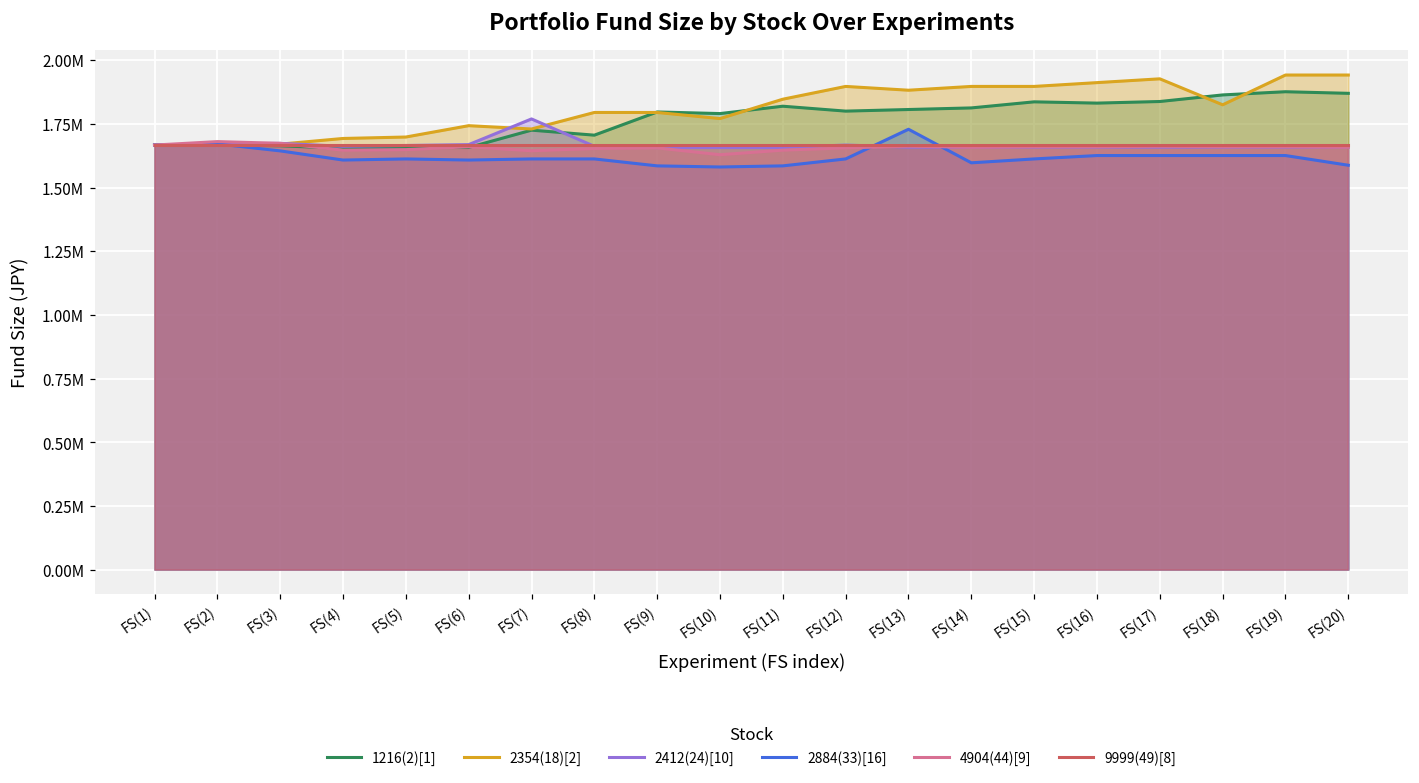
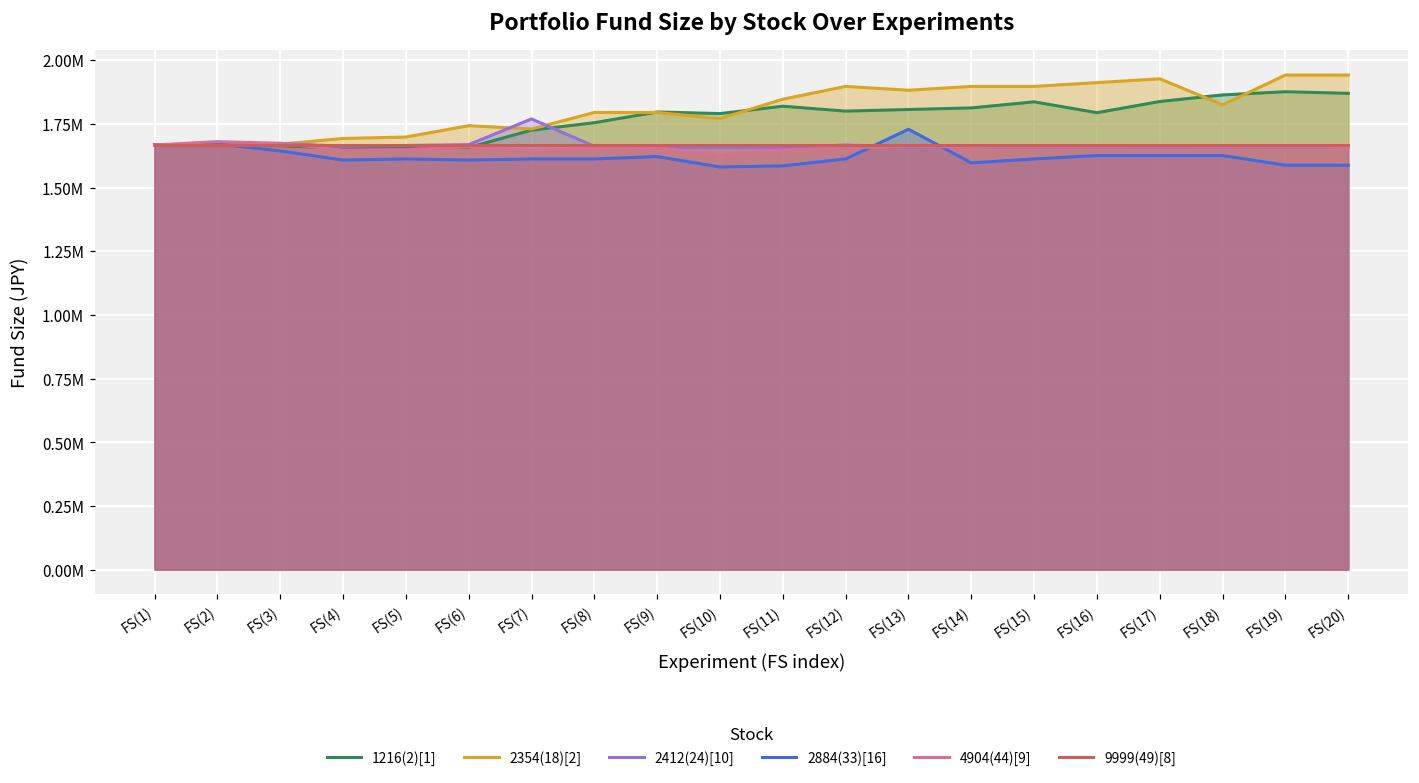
  {
    "1216(2)[1]": {
-     "FS(8)": 1710000,
+     "FS(8)": 1750000,
      "FS(10)": 1790000,
      "FS(11)": 1820000,
      "FS(12)": 1800000,
      "FS(13)": 1810000,
      "FS(14)": 1810000,
      "FS(15)": 1840000,
-     "FS(16)": 1830000,
+     "FS(16)": 1790000,
      "FS(17)": 1840000,
      "FS(18)": 1860000,
      "FS(19)": 1880000,
      "FS(20)": 1870000
    },
    "2354(18)[2]": {
      "FS(4)": 1690000,
      "FS(5)": 1700000,
      "FS(6)": 1740000,
      "FS(8)": 1790000,
      "FS(10)": 1770000,
      "FS(11)": 1850000,
      "FS(12)": 1900000,
      "FS(13)": 1880000,
      "FS(14)": 1900000,
      "FS(15)": 1900000,
      "FS(16)": 1910000,
      "FS(17)": 1930000,
      "FS(18)": 1820000,
      "FS(19)": 1940000,
      "FS(20)": 1940000
    },
    "2412(24)[10]": {
      "FS(7)": 1770000
    },
    "2884(33)[16]": {
      "FS(3)": 1640000,
      "FS(4)": 1610000,
      "FS(5)": 1610000,
      "FS(6)": 1610000,
      "FS(7)": 1610000,
      "FS(8)": 1610000,
-     "FS(9)": 1580000,
+     "FS(9)": 1620000,
      "FS(10)": 1580000,
      "FS(11)": 1580000,
      "FS(12)": 1610000,
      "FS(13)": 1730000,
      "FS(14)": 1600000,
      "FS(15)": 1610000,
      "FS(16)": 1630000,
      "FS(17)": 1630000,
      "FS(18)": 1630000,
-     "FS(19)": 1630000,
+     "FS(19)": 1590000,
      "FS(20)": 1590000
    }
  }
